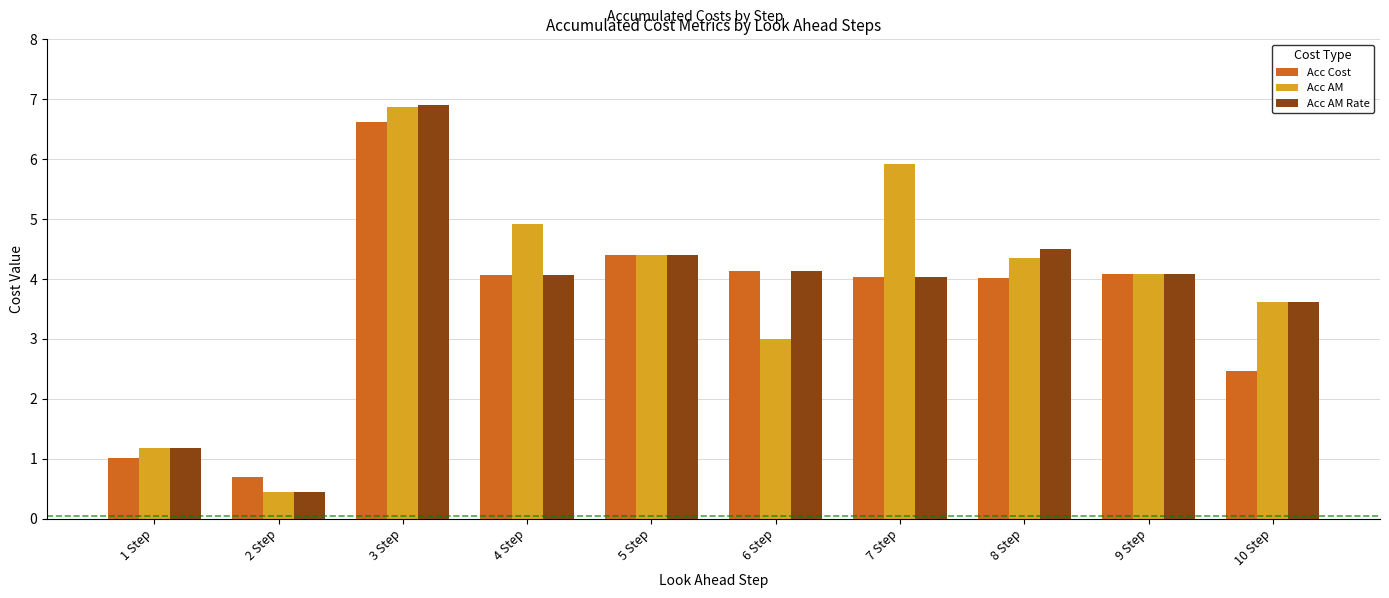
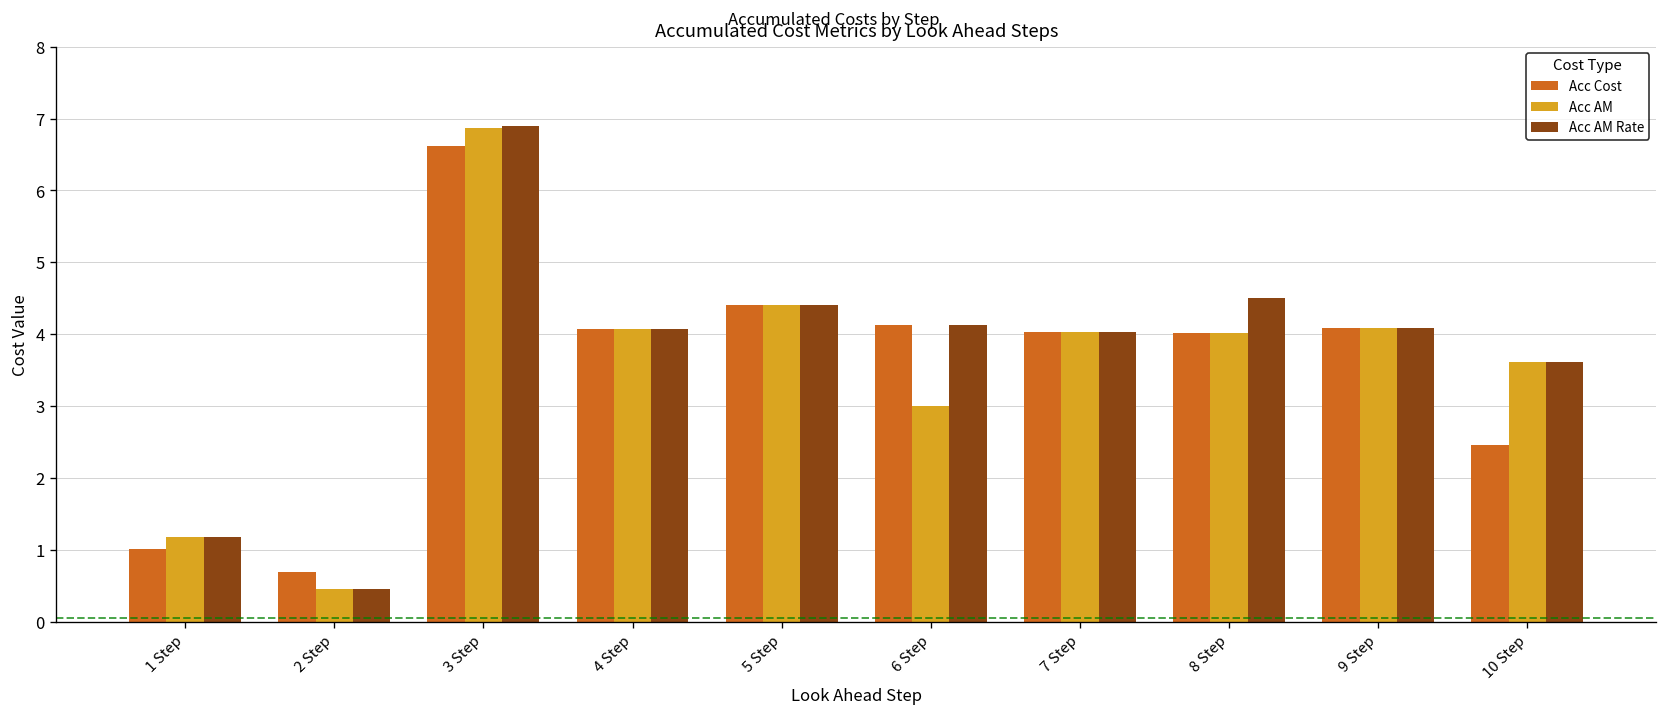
  {
    "Acc Cost": {
      "1 Step": 1.0,
      "2 Step": 0.7,
      "3 Step": 6.6,
      "4 Step": 4.1,
      "5 Step": 4.4,
      "6 Step": 4.1,
      "7 Step": 4.0,
      "8 Step": 4.0,
      "9 Step": 4.1,
      "10 Step": 2.5
    },
    "Acc AM": {
      "1 Step": 1.2,
      "2 Step": 0.5,
      "3 Step": 6.9,
-     "4 Step": 4.9,
+     "4 Step": 4.1,
      "5 Step": 4.4,
      "6 Step": 3.0,
-     "7 Step": 5.9,
-     "8 Step": 4.4,
+     "7 Step": 4.0,
+     "8 Step": 4.0,
      "9 Step": 4.1,
      "10 Step": 3.6
    },
    "Acc AM Rate": {
      "1 Step": 1.2,
      "2 Step": 0.5,
      "3 Step": 6.9,
      "4 Step": 4.1,
      "5 Step": 4.4,
      "6 Step": 4.1,
      "7 Step": 4.0,
      "8 Step": 4.5,
      "9 Step": 4.1,
      "10 Step": 3.6
    }
  }
